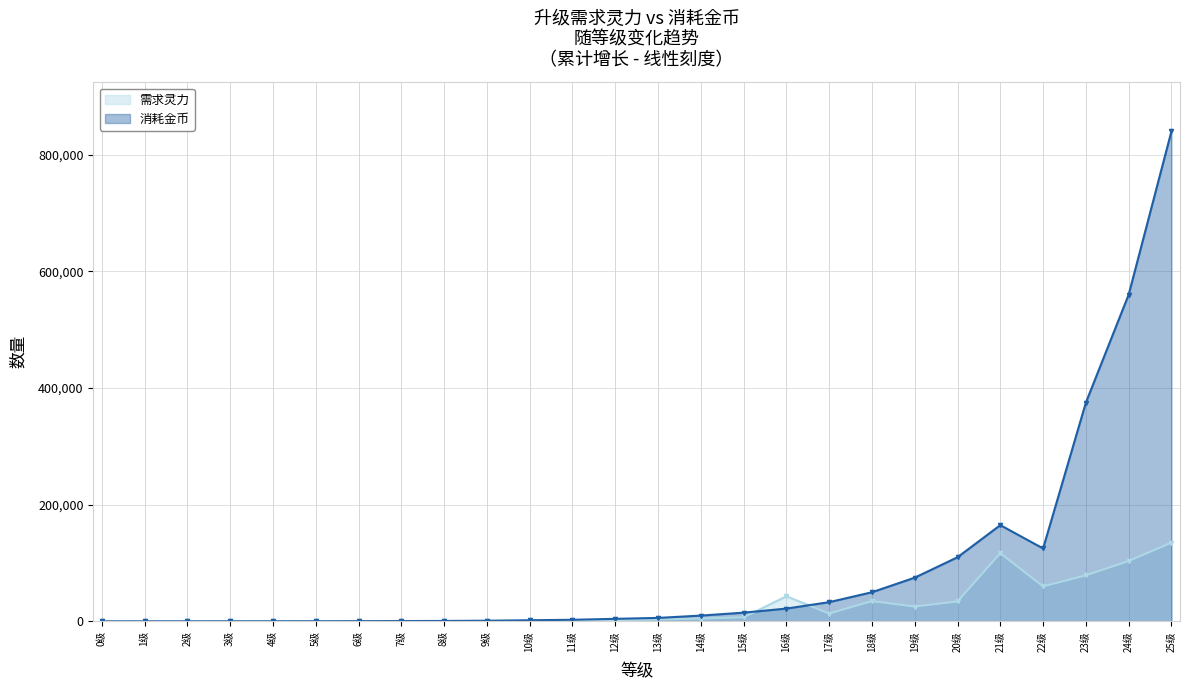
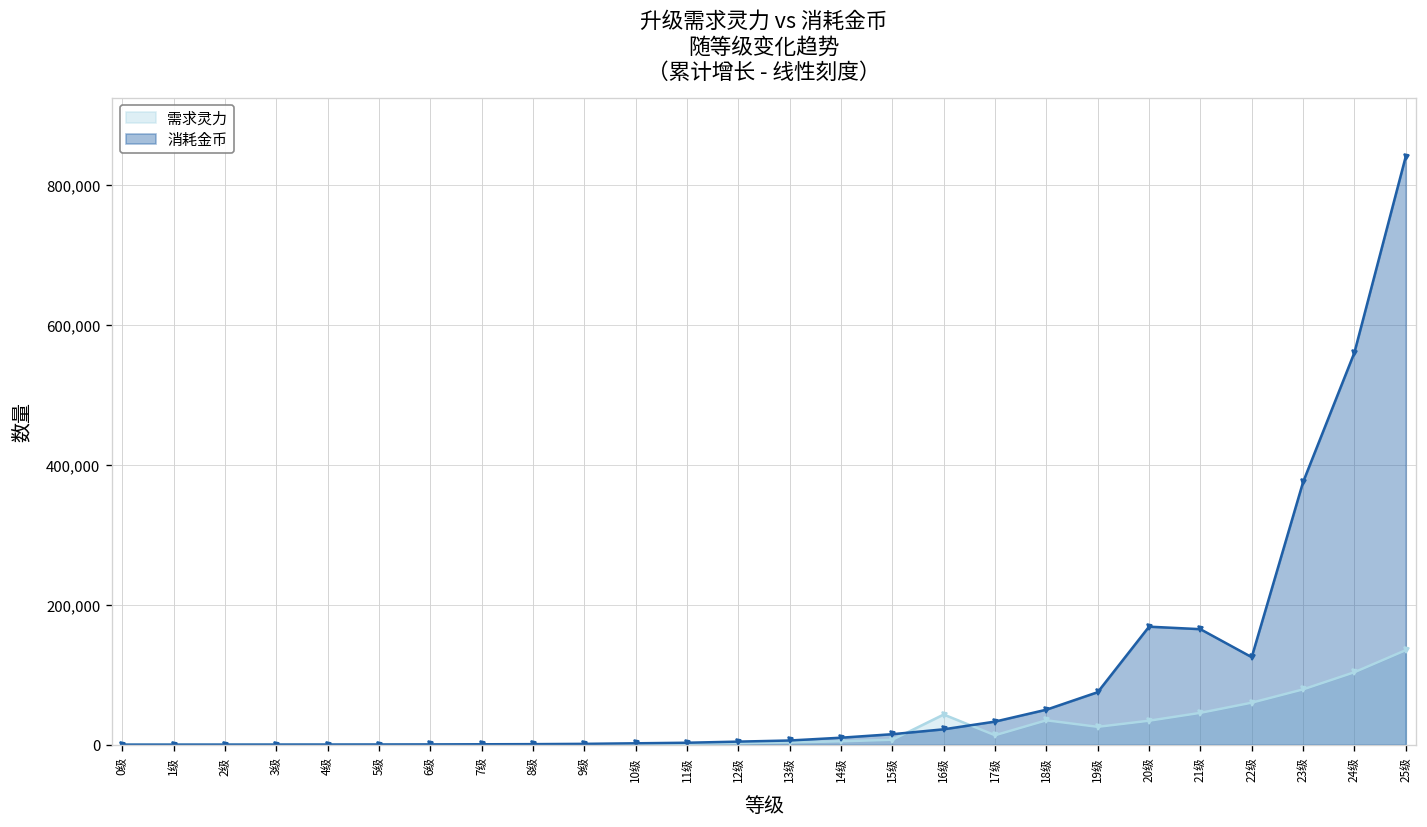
  {
    "需求灵力": {
      "14级": "0",
      "15级": "10,000",
      "16级": "40,000",
      "17级": "10,000",
      "18级": "30,000",
      "19级": "30,000",
      "20级": "30,000",
-     "21级": "120,000",
+     "21级": "50,000",
      "22级": "60,000",
      "23级": "80,000",
      "24级": "100,000",
      "25级": "140,000"
    },
    "消耗金币": {
      "14级": "10,000",
      "15级": "20,000",
      "16级": "20,000",
      "17级": "30,000",
      "18级": "50,000",
      "19级": "80,000",
-     "20级": "110,000",
+     "20级": "170,000",
      "21级": "170,000",
      "22级": "130,000",
      "23级": "380,000",
      "24级": "560,000",
      "25级": "840,000"
    }
  }
